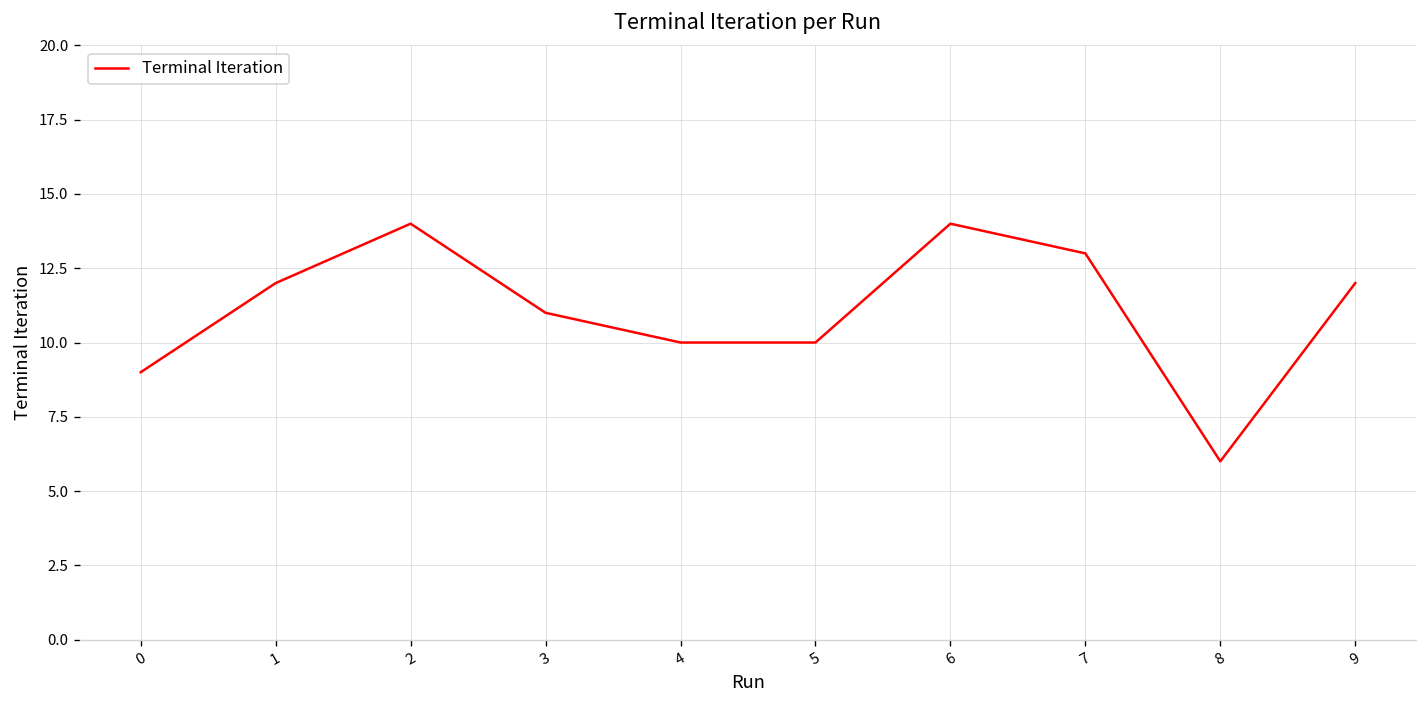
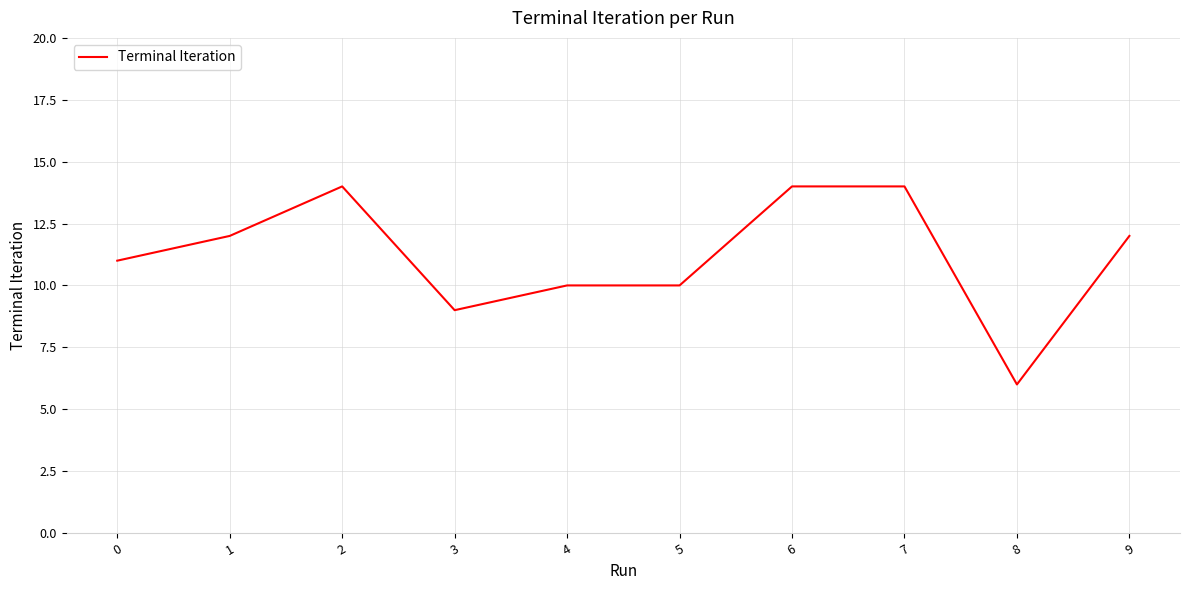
  {
-   "0": 9,
+   "0": 11,
    "1": 12,
    "2": 14,
-   "3": 11,
+   "3": 9,
    "4": 10,
    "5": 10,
    "6": 14,
-   "7": 13,
+   "7": 14,
    "8": 6,
    "9": 12
  }
